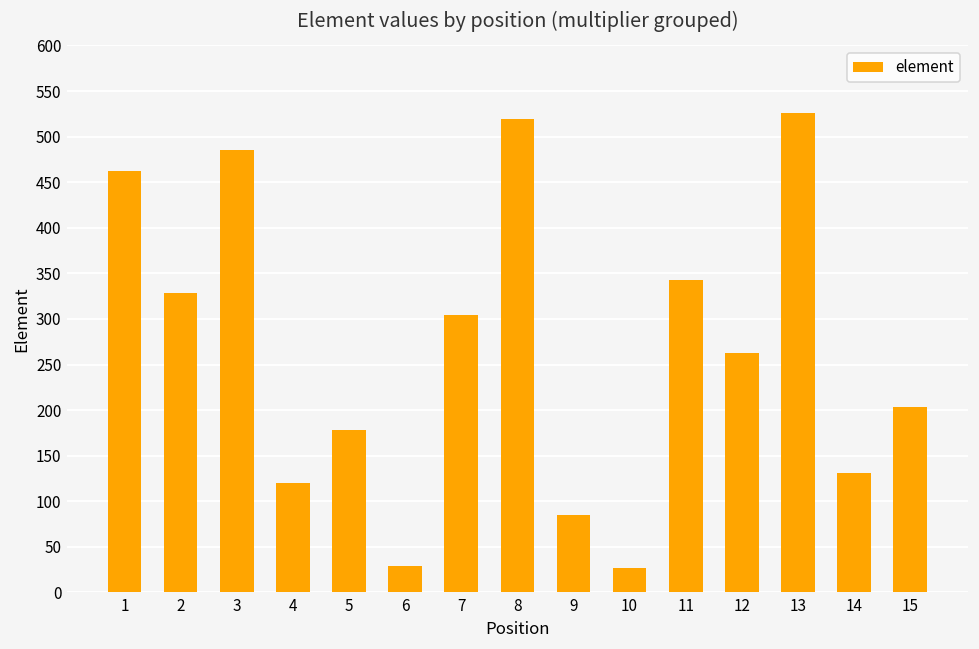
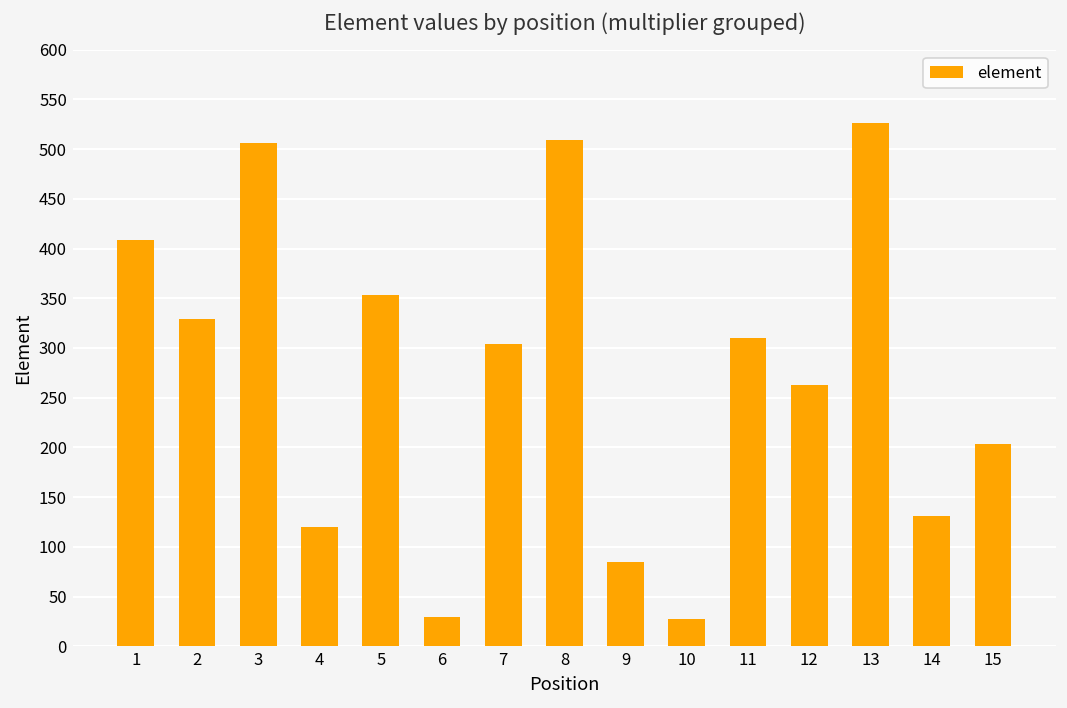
  {
-   "1": 460,
+   "1": 410,
    "2": 330,
-   "3": 490,
+   "3": 510,
    "4": 120,
-   "5": 180,
+   "5": 350,
    "6": 30,
    "7": 300,
-   "8": 520,
+   "8": 510,
    "9": 90,
    "10": 30,
-   "11": 340,
+   "11": 310,
    "12": 260,
    "13": 530,
    "14": 130,
    "15": 200
  }
